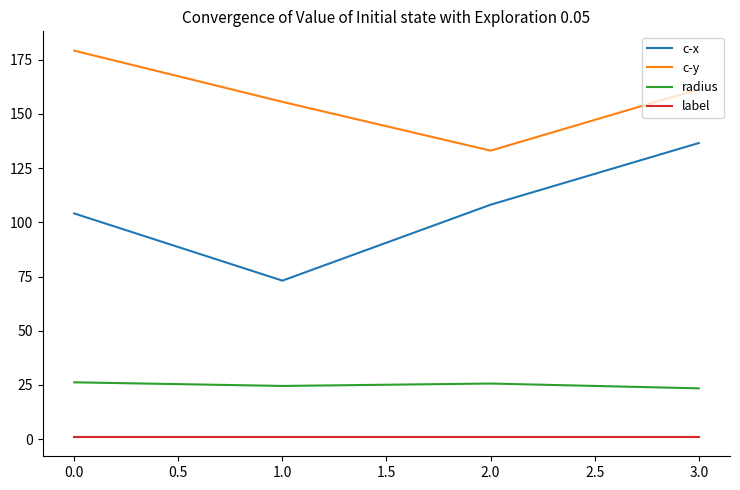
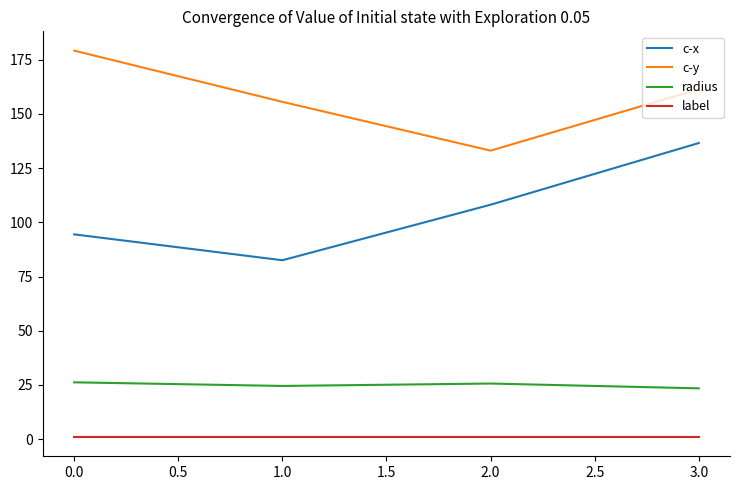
  {
    "c-x": {
-     "0.0": 104,
-     "1.0": 73,
+     "0.0": 94,
+     "1.0": 83,
      "2.0": 108,
      "3.0": 137
    },
    "c-y": {
      "0.0": 179,
      "1.0": 156,
      "2.0": 133
    },
    "radius": {
      "0.0": 26,
      "1.0": 25,
      "2.0": 26,
      "3.0": 23
    },
    "label": {
      "0.0": 1,
      "1.0": 1,
      "2.0": 1,
      "3.0": 1
    }
  }
